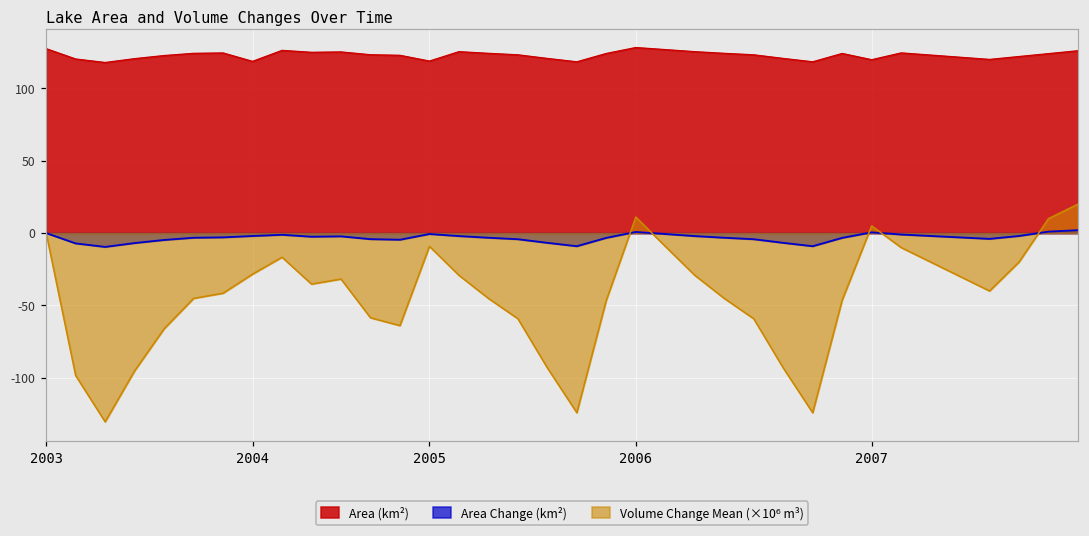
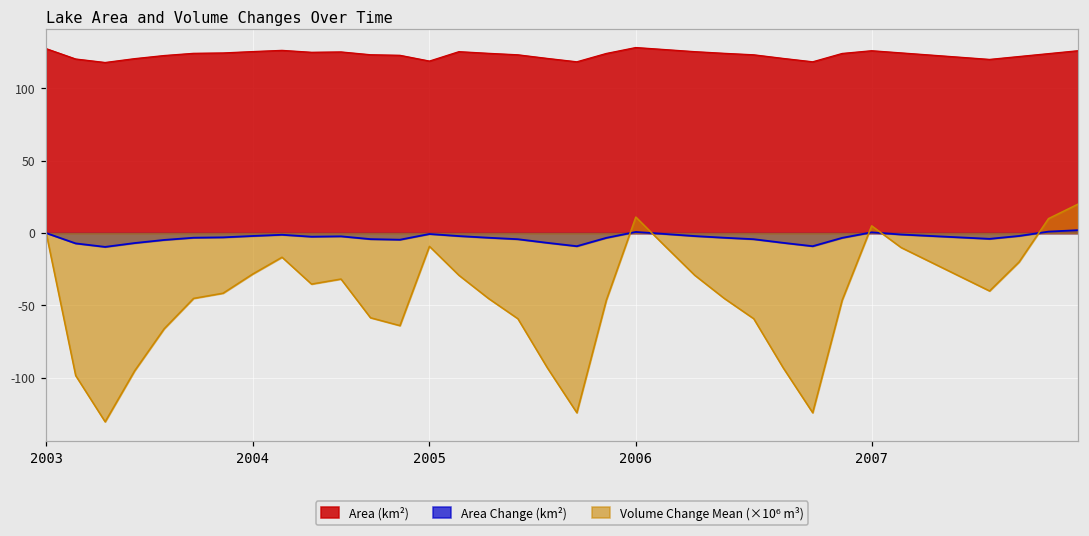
  {
    "Area (km²)": {
      "2003": 127,
-     "2004": 119,
+     "2004": 125,
      "2005": 119,
      "2006": 128,
-     "2007": 120
+     "2007": 126
    }
  }
